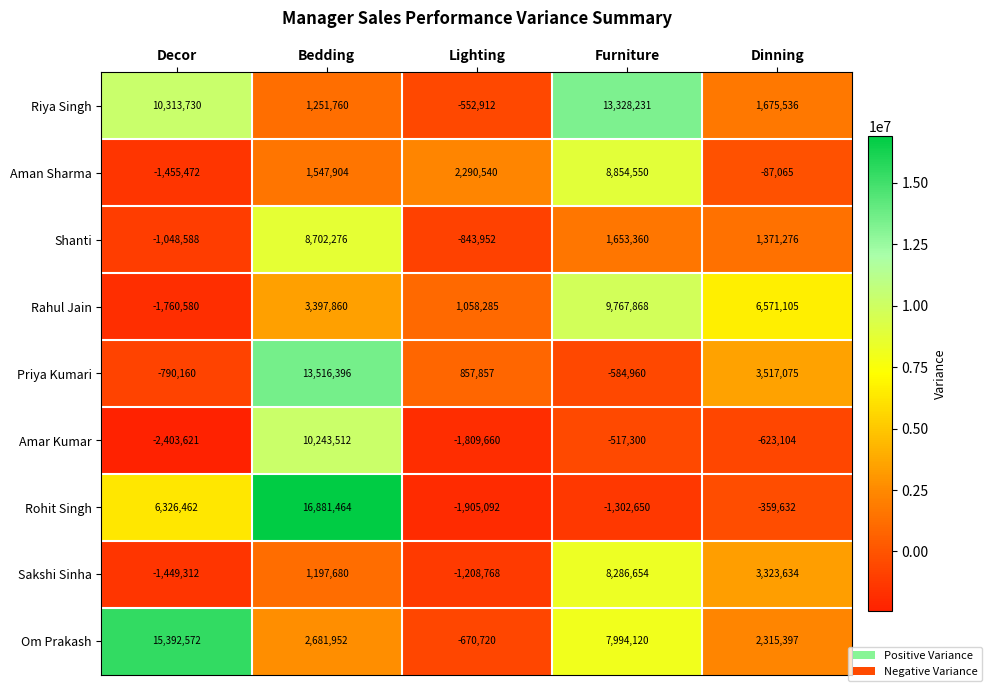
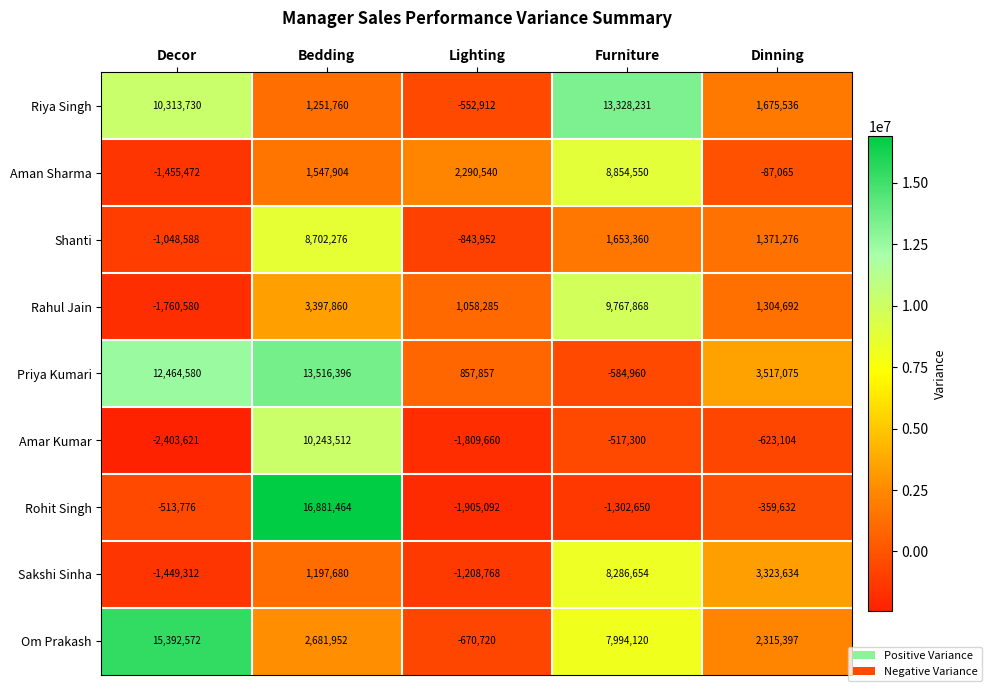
  {
    "Riya Singh": {
      "Decor": "10,313,730",
      "Bedding": "1,251,760",
      "Lighting": "-552,912",
      "Furniture": "13,328,231",
      "Dinning": "1,675,536"
    },
    "Aman Sharma": {
      "Decor": "-1,455,472",
      "Bedding": "1,547,904",
      "Lighting": "2,290,540",
      "Furniture": "8,854,550",
      "Dinning": "-87,065"
    },
    "Shanti": {
      "Decor": "-1,048,588",
      "Bedding": "8,702,276",
      "Lighting": "-843,952",
      "Furniture": "1,653,360",
      "Dinning": "1,371,276"
    },
    "Rahul Jain": {
      "Decor": "-1,760,580",
      "Bedding": "3,397,860",
      "Lighting": "1,058,285",
      "Furniture": "9,767,868",
-     "Dinning": "6,571,105"
+     "Dinning": "1,304,692"
    },
    "Priya Kumari": {
-     "Decor": "-790,160",
+     "Decor": "12,464,580",
      "Bedding": "13,516,396",
      "Lighting": "857,857",
      "Furniture": "-584,960",
      "Dinning": "3,517,075"
    },
    "Amar Kumar": {
      "Decor": "-2,403,621",
      "Bedding": "10,243,512",
      "Lighting": "-1,809,660",
      "Furniture": "-517,300",
      "Dinning": "-623,104"
    },
    "Rohit Singh": {
-     "Decor": "6,326,462",
+     "Decor": "-513,776",
      "Bedding": "16,881,464",
      "Lighting": "-1,905,092",
      "Furniture": "-1,302,650",
      "Dinning": "-359,632"
    },
    "Sakshi Sinha": {
      "Decor": "-1,449,312",
      "Bedding": "1,197,680",
      "Lighting": "-1,208,768",
      "Furniture": "8,286,654",
      "Dinning": "3,323,634"
    },
    "Om Prakash": {
      "Decor": "15,392,572",
      "Bedding": "2,681,952",
      "Lighting": "-670,720",
      "Furniture": "7,994,120",
      "Dinning": "2,315,397"
    }
  }
